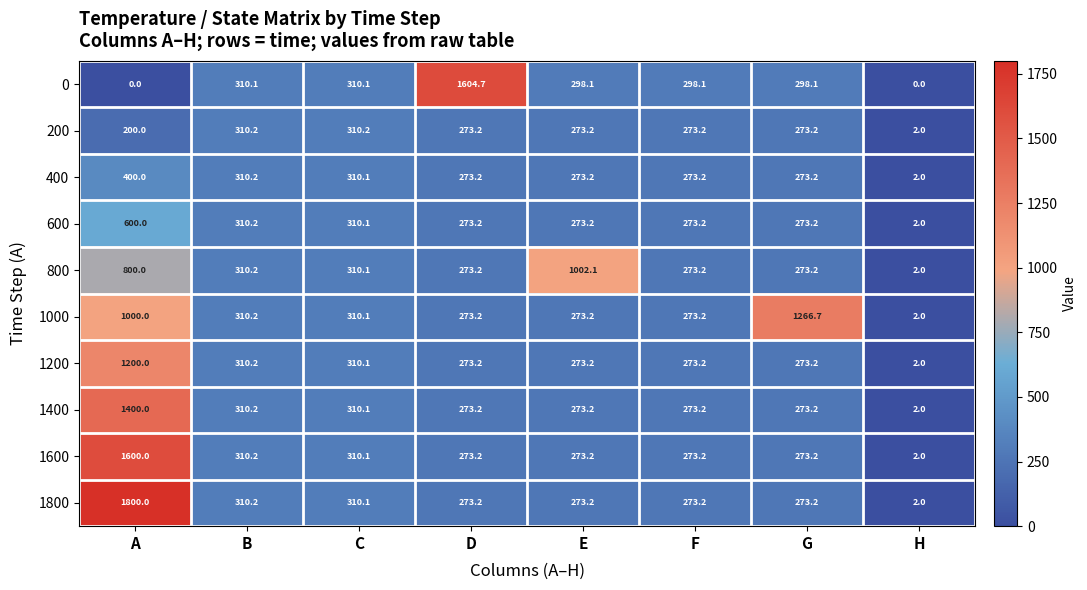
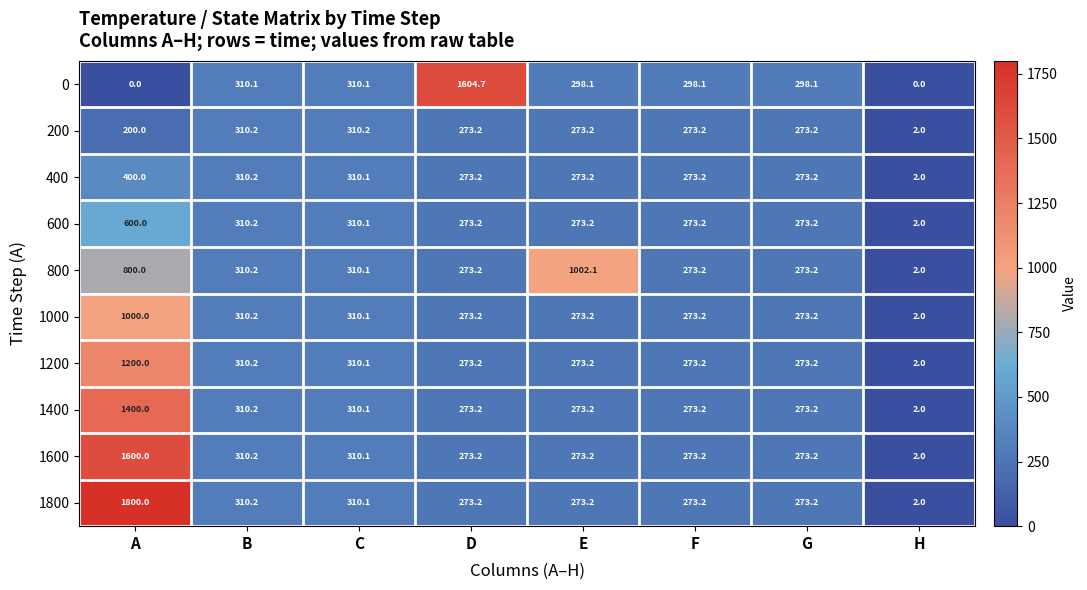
  {
    "0": {
      "A": 0.0,
      "B": 310.1,
      "C": 310.1,
      "D": 1604.7,
      "E": 298.1,
      "F": 298.1,
      "G": 298.1,
      "H": 0.0
    },
    "200": {
      "A": 200.0,
      "B": 310.2,
      "C": 310.2,
      "D": 273.2,
      "E": 273.2,
      "F": 273.2,
      "G": 273.2,
      "H": 2.0
    },
    "400": {
      "A": 400.0,
      "B": 310.2,
      "C": 310.1,
      "D": 273.2,
      "E": 273.2,
      "F": 273.2,
      "G": 273.2,
      "H": 2.0
    },
    "600": {
      "A": 600.0,
      "B": 310.2,
      "C": 310.1,
      "D": 273.2,
      "E": 273.2,
      "F": 273.2,
      "G": 273.2,
      "H": 2.0
    },
    "800": {
      "A": 800.0,
      "B": 310.2,
      "C": 310.1,
      "D": 273.2,
      "E": 1002.1,
      "F": 273.2,
      "G": 273.2,
      "H": 2.0
    },
    "1000": {
      "A": 1000.0,
      "B": 310.2,
      "C": 310.1,
      "D": 273.2,
      "E": 273.2,
      "F": 273.2,
-     "G": 1266.7,
+     "G": 273.2,
      "H": 2.0
    },
    "1200": {
      "A": 1200.0,
      "B": 310.2,
      "C": 310.1,
      "D": 273.2,
      "E": 273.2,
      "F": 273.2,
      "G": 273.2,
      "H": 2.0
    },
    "1400": {
      "A": 1400.0,
      "B": 310.2,
      "C": 310.1,
      "D": 273.2,
      "E": 273.2,
      "F": 273.2,
      "G": 273.2,
      "H": 2.0
    },
    "1600": {
      "A": 1600.0,
      "B": 310.2,
      "C": 310.1,
      "D": 273.2,
      "E": 273.2,
      "F": 273.2,
      "G": 273.2,
      "H": 2.0
    },
    "1800": {
      "A": 1800.0,
      "B": 310.2,
      "C": 310.1,
      "D": 273.2,
      "E": 273.2,
      "F": 273.2,
      "G": 273.2,
      "H": 2.0
    }
  }
